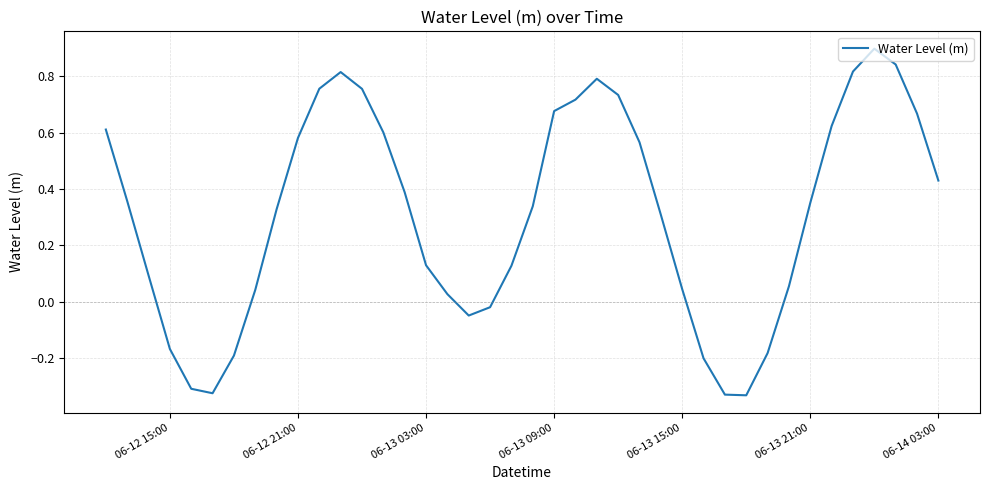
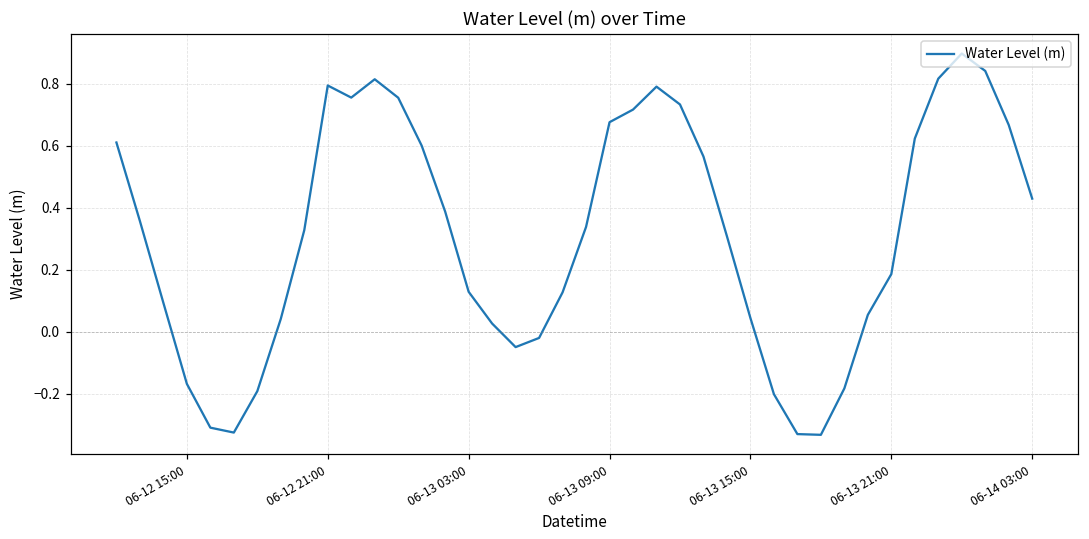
  {
    "06-12 15:00": -0.17,
-   "06-12 21:00": 0.58,
+   "06-12 21:00": 0.79,
    "06-13 03:00": 0.13,
    "06-13 09:00": 0.68,
    "06-13 15:00": 0.04,
-   "06-13 21:00": 0.35,
+   "06-13 21:00": 0.19,
    "06-14 03:00": 0.43
  }
